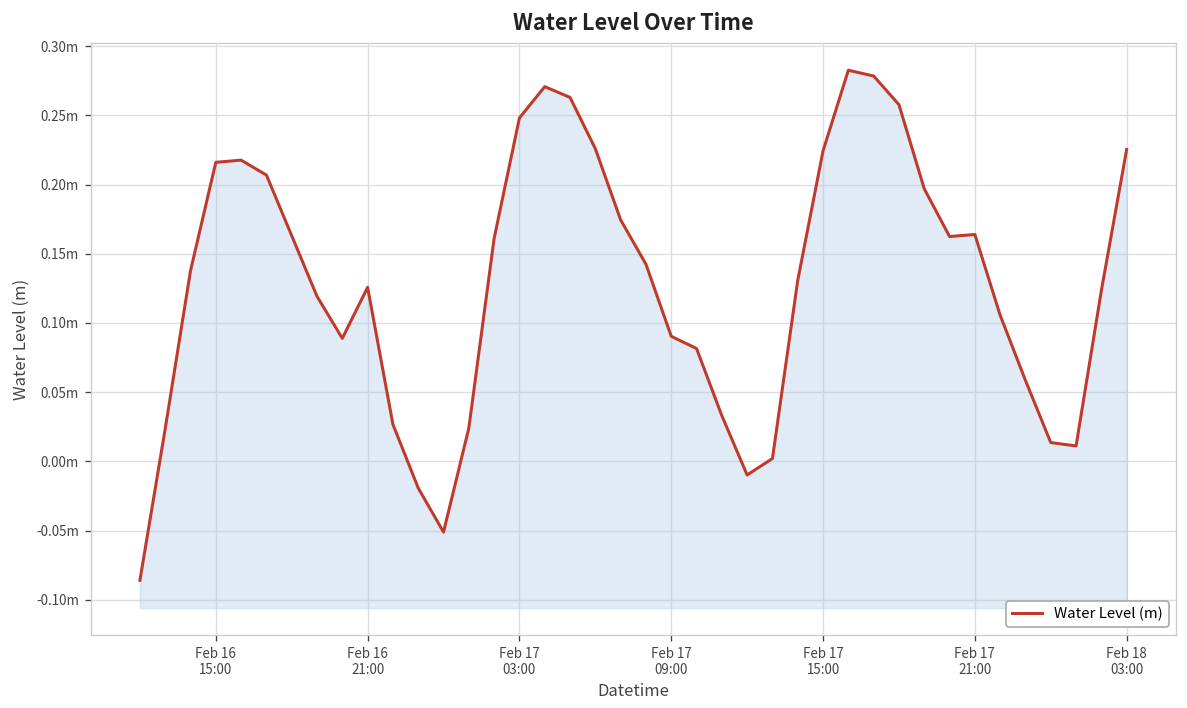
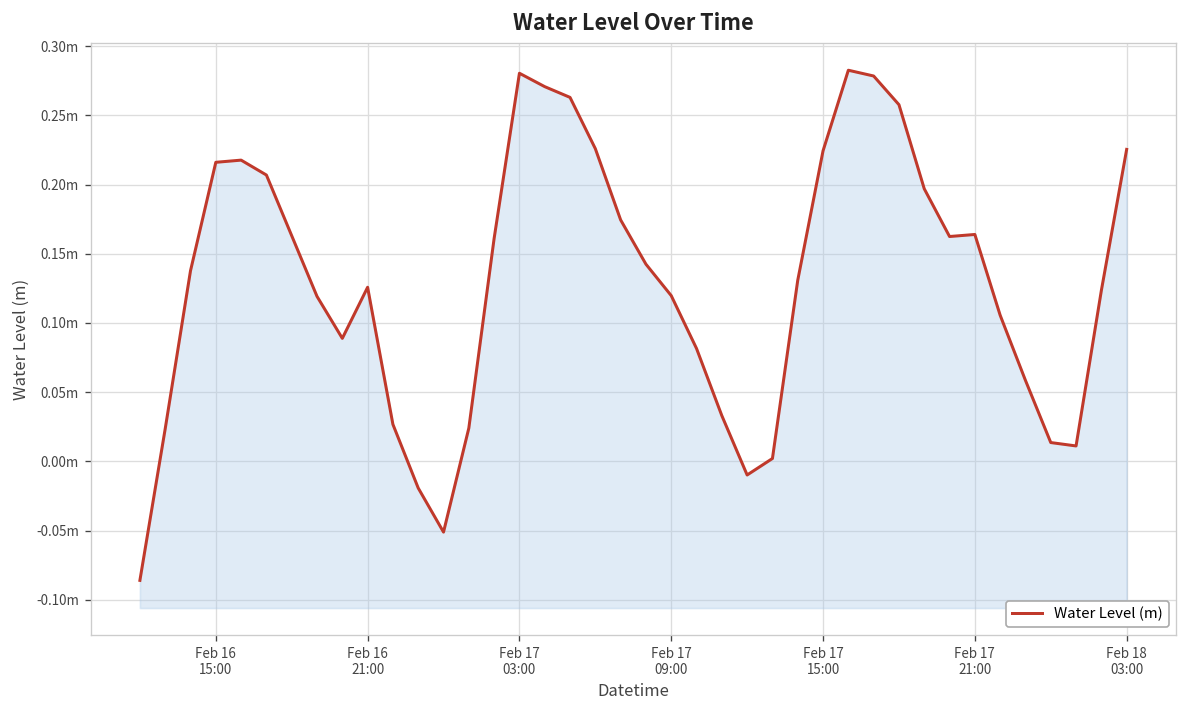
  {
    "Feb 16 15:00": "0.216m",
    "Feb 16 21:00": "0.126m",
-   "Feb 17 03:00": "0.248m",
-   "Feb 17 09:00": "0.090m",
+   "Feb 17 03:00": "0.280m",
+   "Feb 17 09:00": "0.120m",
    "Feb 17 15:00": "0.224m",
    "Feb 17 21:00": "0.164m",
    "Feb 18 03:00": "0.225m"
  }
